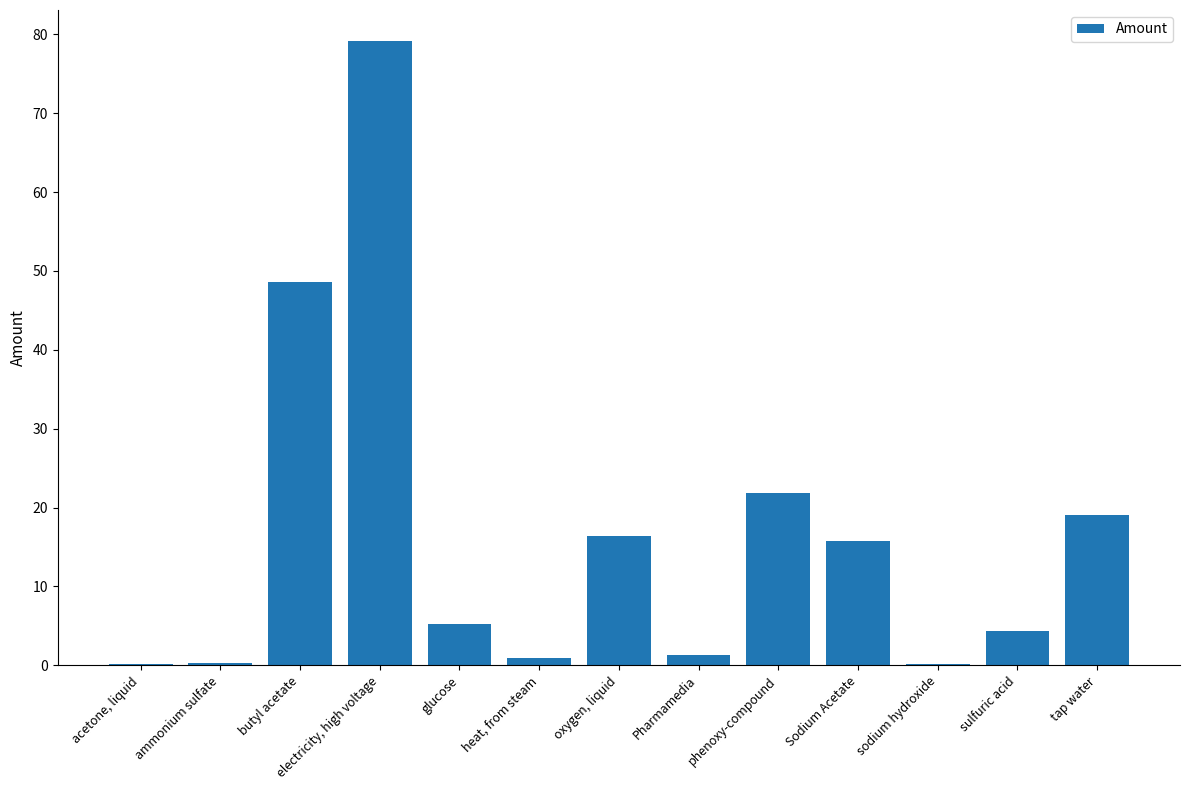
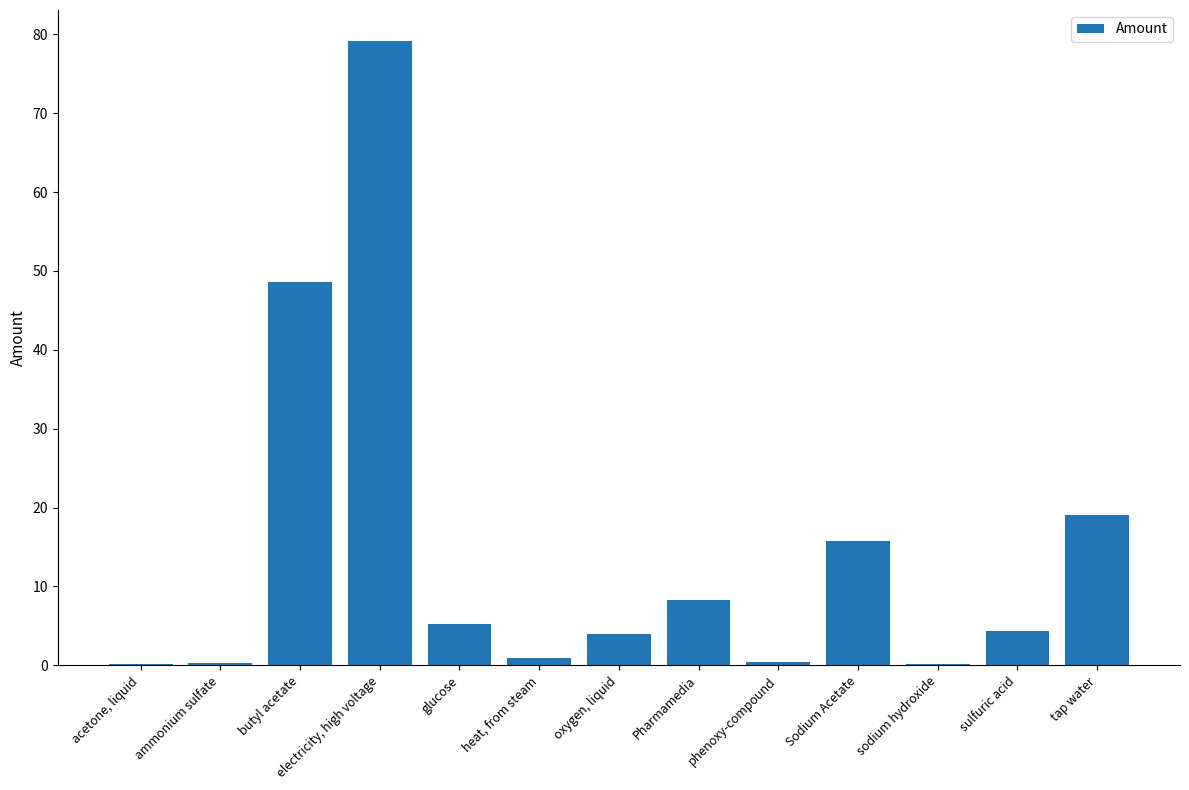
  {
    "ammonium sulfate": 0,
    "butyl acetate": 49,
    "electricity, high voltage": 79,
    "glucose": 5,
    "heat, from steam": 1,
-   "oxygen, liquid": 16,
-   "Pharmamedia": 1,
-   "phenoxy-compound": 22,
+   "oxygen, liquid": 4,
+   "Pharmamedia": 8,
+   "phenoxy-compound": 0,
    "Sodium Acetate": 16,
    "sulfuric acid": 4,
    "tap water": 19
  }
